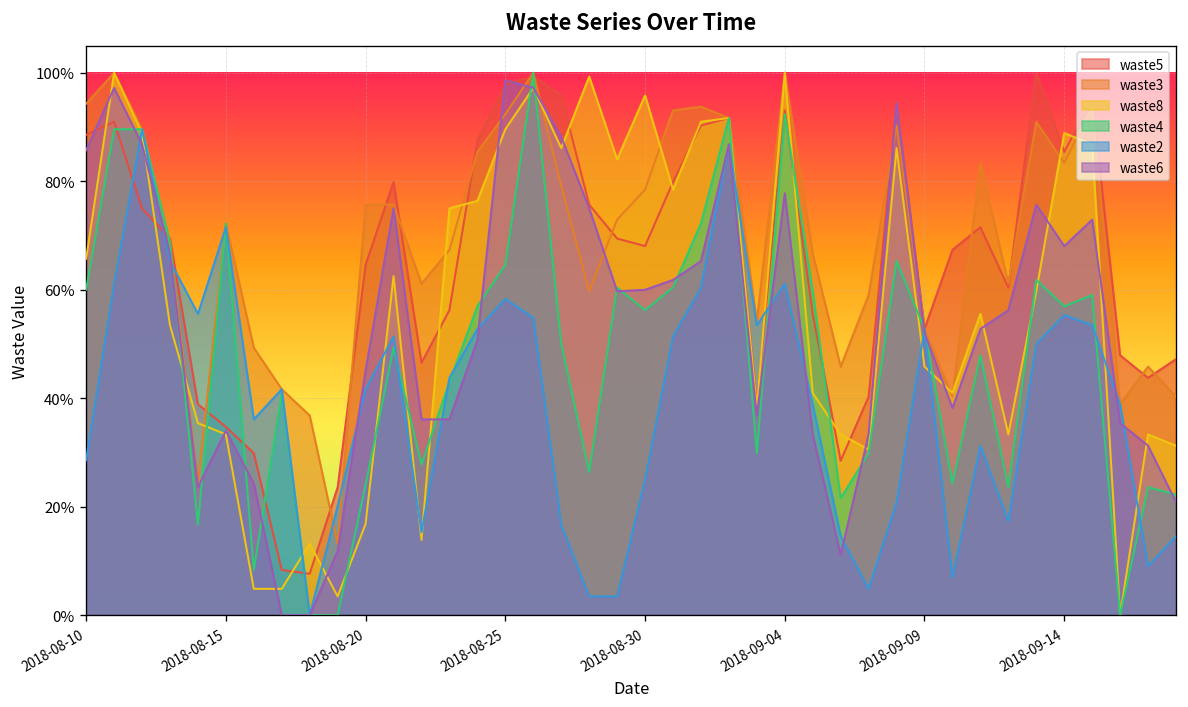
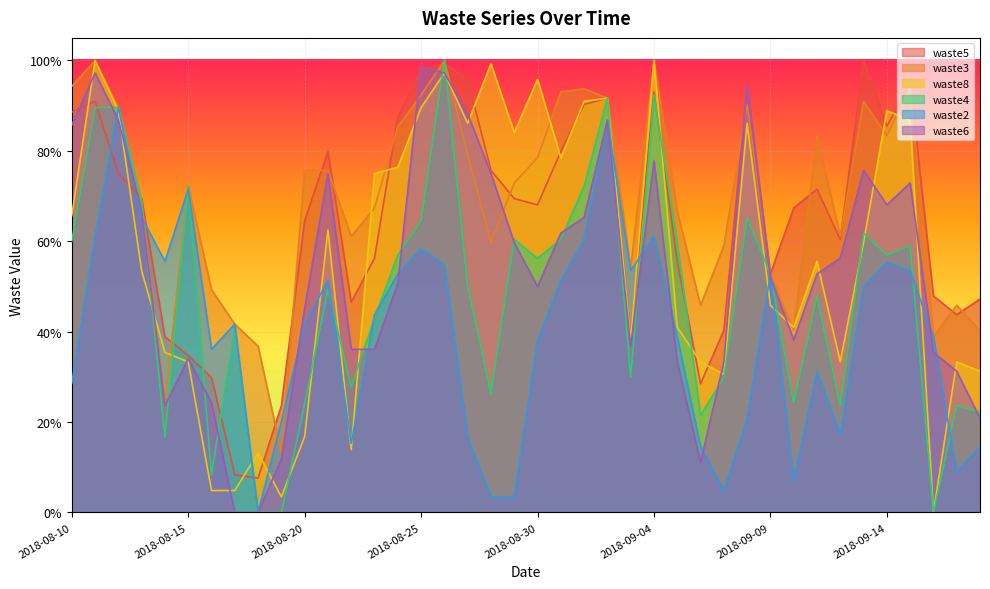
  {
    "waste8": {
      "2018-08-10": "66%",
      "2018-08-15": "33%",
      "2018-08-20": "17%",
      "2018-08-25": "90%",
      "2018-08-30": "96%",
      "2018-09-09": "46%",
      "2018-09-14": "89%"
    },
    "waste4": {
      "2018-08-10": "60%",
      "2018-08-20": "24%",
      "2018-08-25": "65%",
      "2018-08-30": "56%",
      "2018-09-04": "92%",
      "2018-09-14": "57%"
    },
    "waste2": {
      "2018-08-10": "29%",
      "2018-08-15": "72%",
      "2018-08-20": "42%",
      "2018-08-25": "58%",
-     "2018-08-30": "25%",
+     "2018-08-30": "38%",
      "2018-09-04": "61%",
      "2018-09-14": "55%"
    },
    "waste6": {
      "2018-08-10": "86%",
      "2018-08-15": "34%",
      "2018-08-20": "45%",
      "2018-08-25": "99%",
-     "2018-08-30": "60%",
+     "2018-08-30": "50%",
      "2018-09-04": "78%",
      "2018-09-09": "52%",
      "2018-09-14": "68%"
    }
  }
